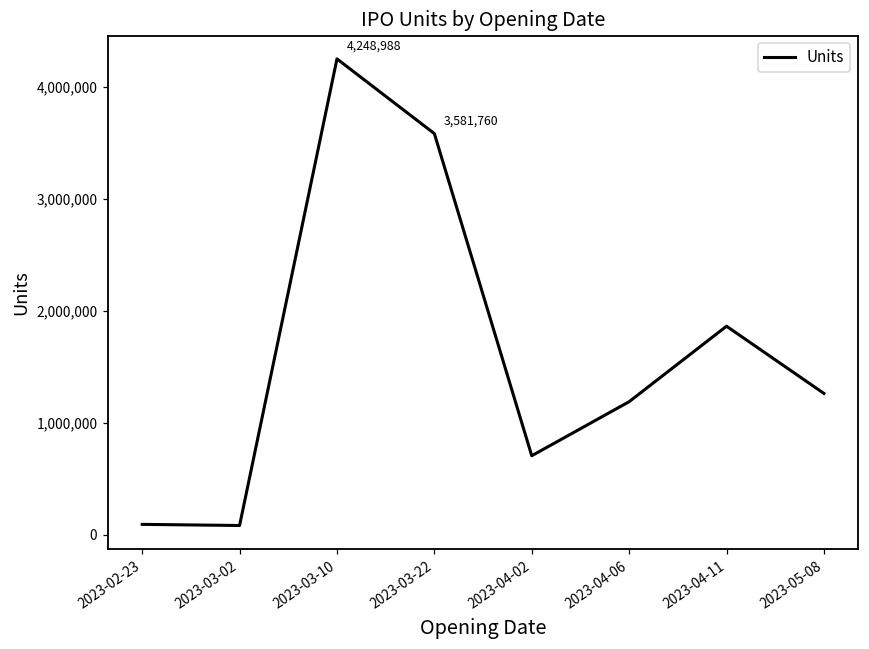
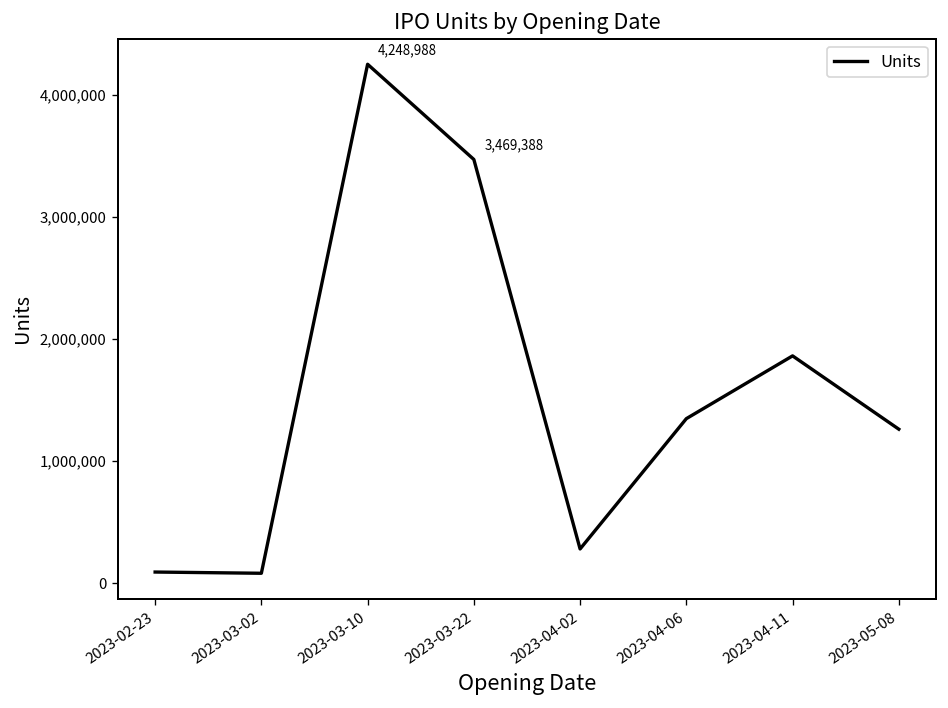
  {
    "2023-03-10": "4,248,988",
-   "2023-03-22": "3,581,760",
-   "2023-04-02": "700,000",
-   "2023-04-06": "1,190,000"
+   "2023-03-22": "3,469,388",
+   "2023-04-02": "280,000",
+   "2023-04-06": "1,350,000"
  }
